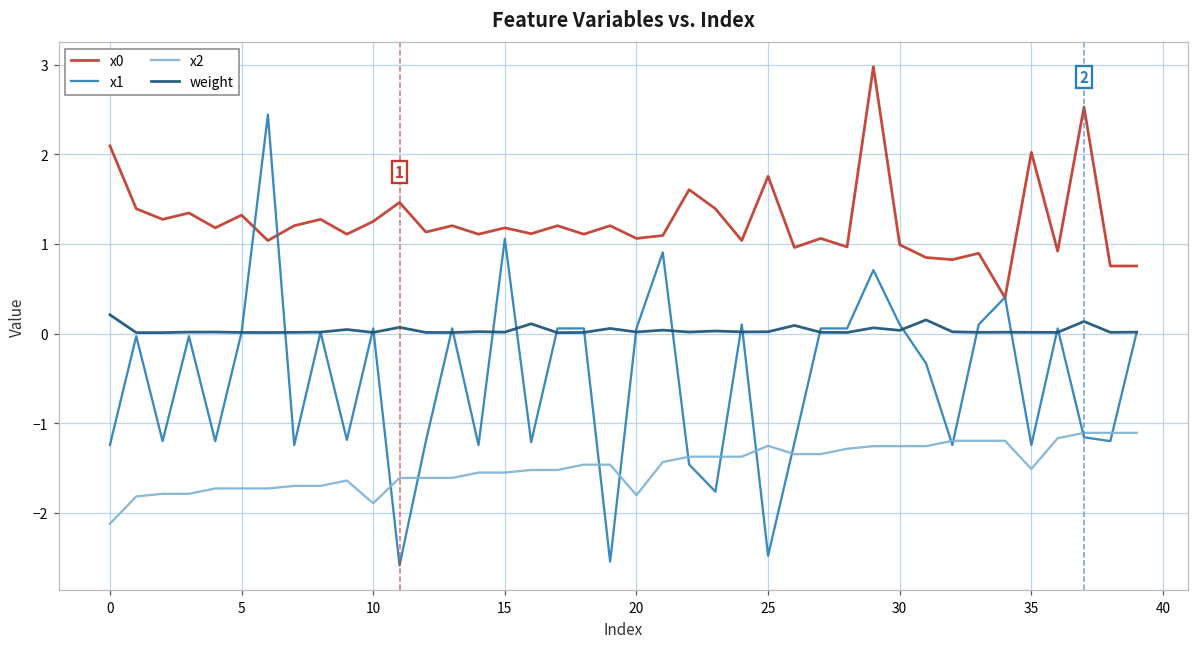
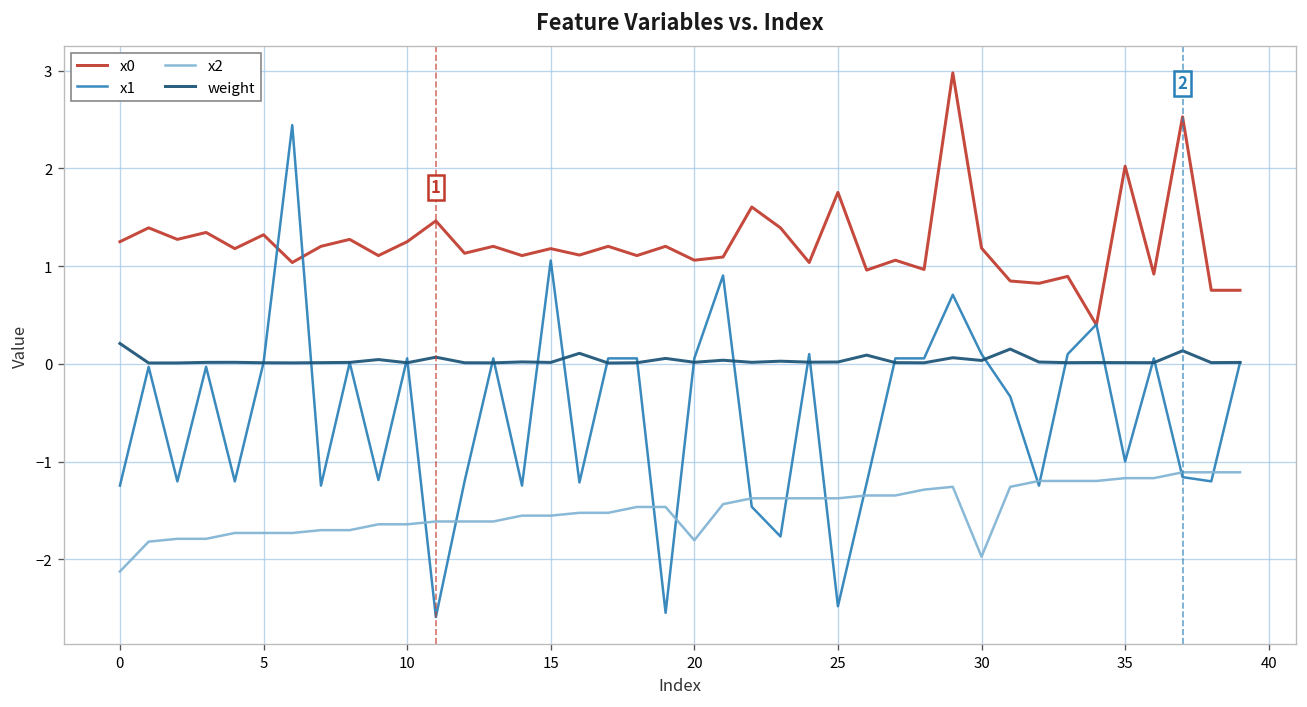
  {
    "x0": {
-     "0": 2.1,
+     "0": 1.3,
      "5": 1.3,
      "10": 1.3,
      "15": 1.2,
      "20": 1.1,
      "25": 1.8,
-     "30": 1.0,
+     "30": 1.2,
      "35": 2.0
    },
    "x1": {
      "0": -1.2,
      "10": 0.1,
      "15": 1.1,
      "20": 0.1,
      "25": -2.5,
      "30": 0.1,
-     "35": -1.2
+     "35": -1.0
    },
    "x2": {
      "0": -2.1,
      "5": -1.7,
-     "10": -1.9,
+     "10": -1.6,
      "15": -1.6,
      "20": -1.8,
-     "25": -1.3,
-     "30": -1.3,
-     "35": -1.5
+     "25": -1.4,
+     "30": -2.0,
+     "35": -1.2
    },
    "weight": {
      "0": 0.2,
      "10": 0.0,
      "15": 0.0,
      "20": 0.0,
      "25": 0.0,
      "30": 0.0,
      "35": 0.0
    }
  }
